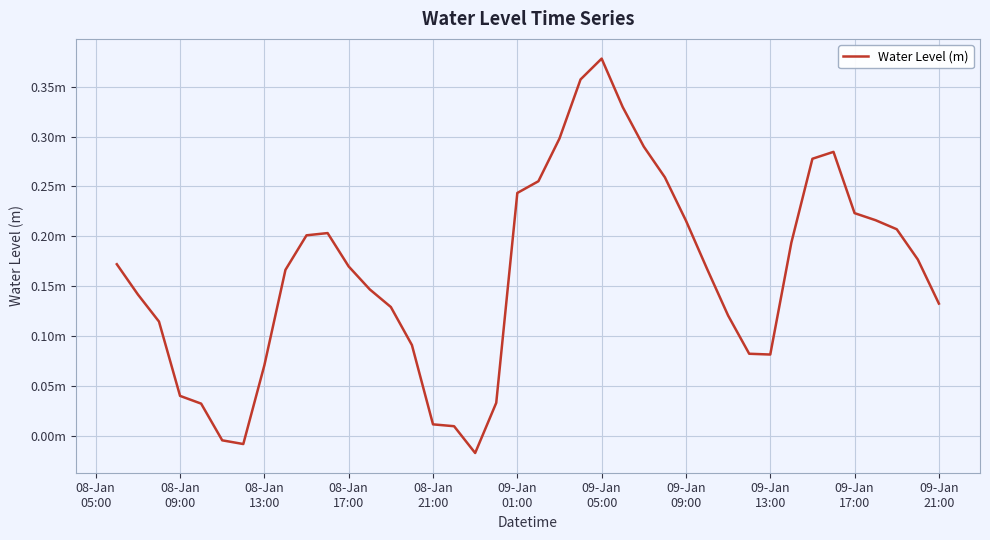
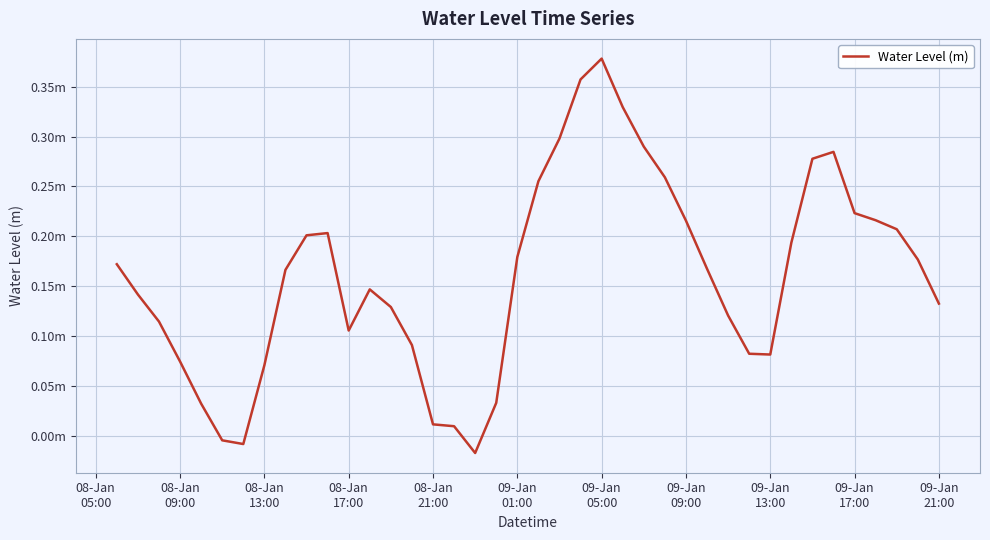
  {
-   "08-Jan 09:00": "0.04m",
+   "08-Jan 09:00": "0.07m",
    "08-Jan 13:00": "0.07m",
-   "08-Jan 17:00": "0.17m",
+   "08-Jan 17:00": "0.11m",
    "08-Jan 21:00": "0.01m",
-   "09-Jan 01:00": "0.24m",
+   "09-Jan 01:00": "0.18m",
    "09-Jan 05:00": "0.38m",
    "09-Jan 09:00": "0.22m",
    "09-Jan 13:00": "0.08m",
    "09-Jan 17:00": "0.22m",
    "09-Jan 21:00": "0.13m"
  }
